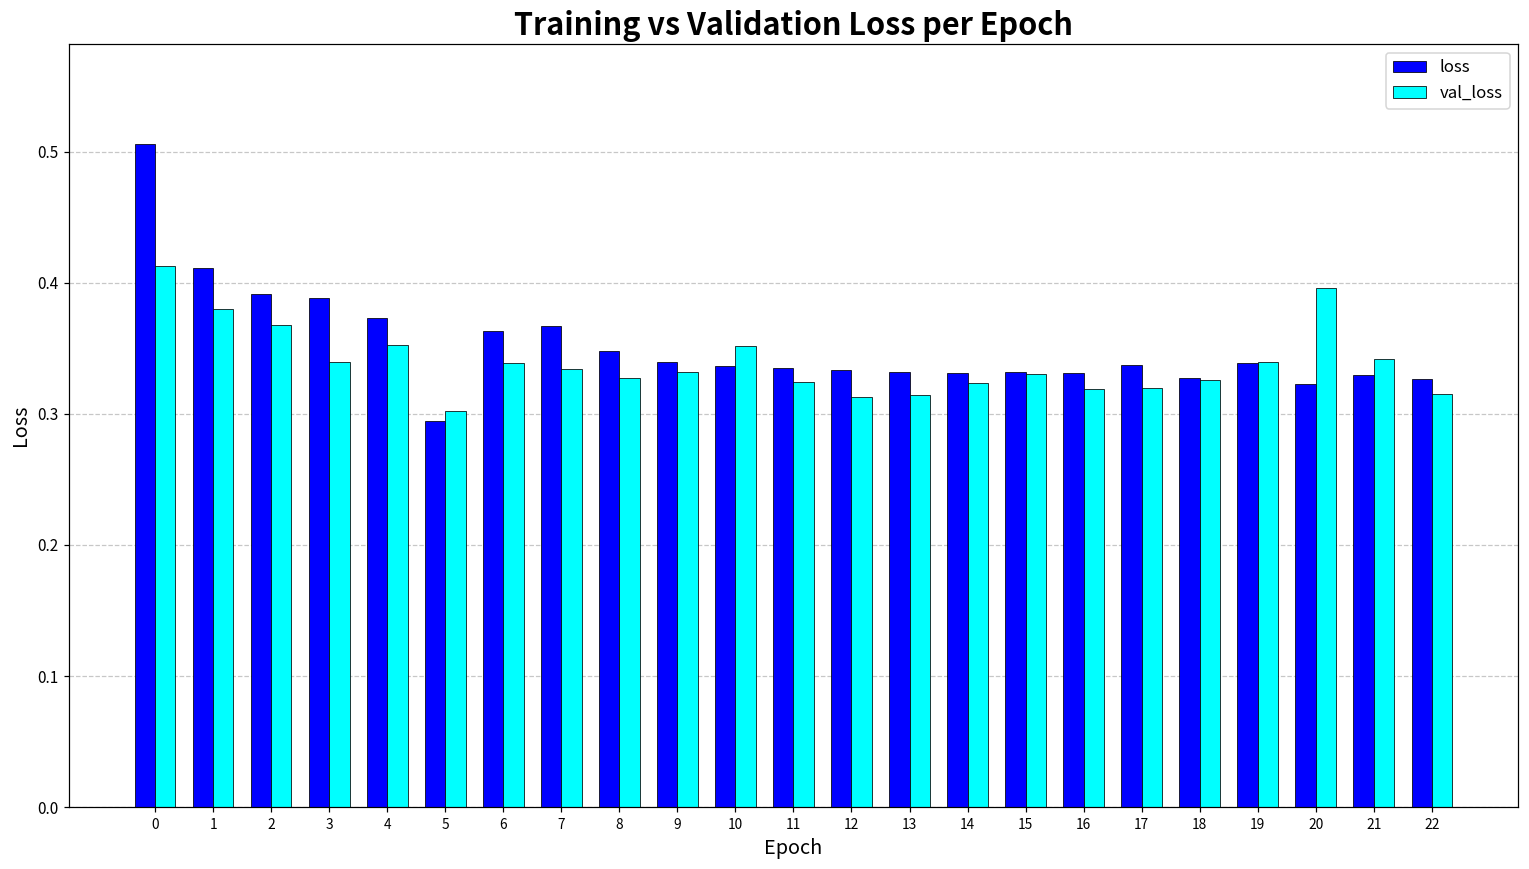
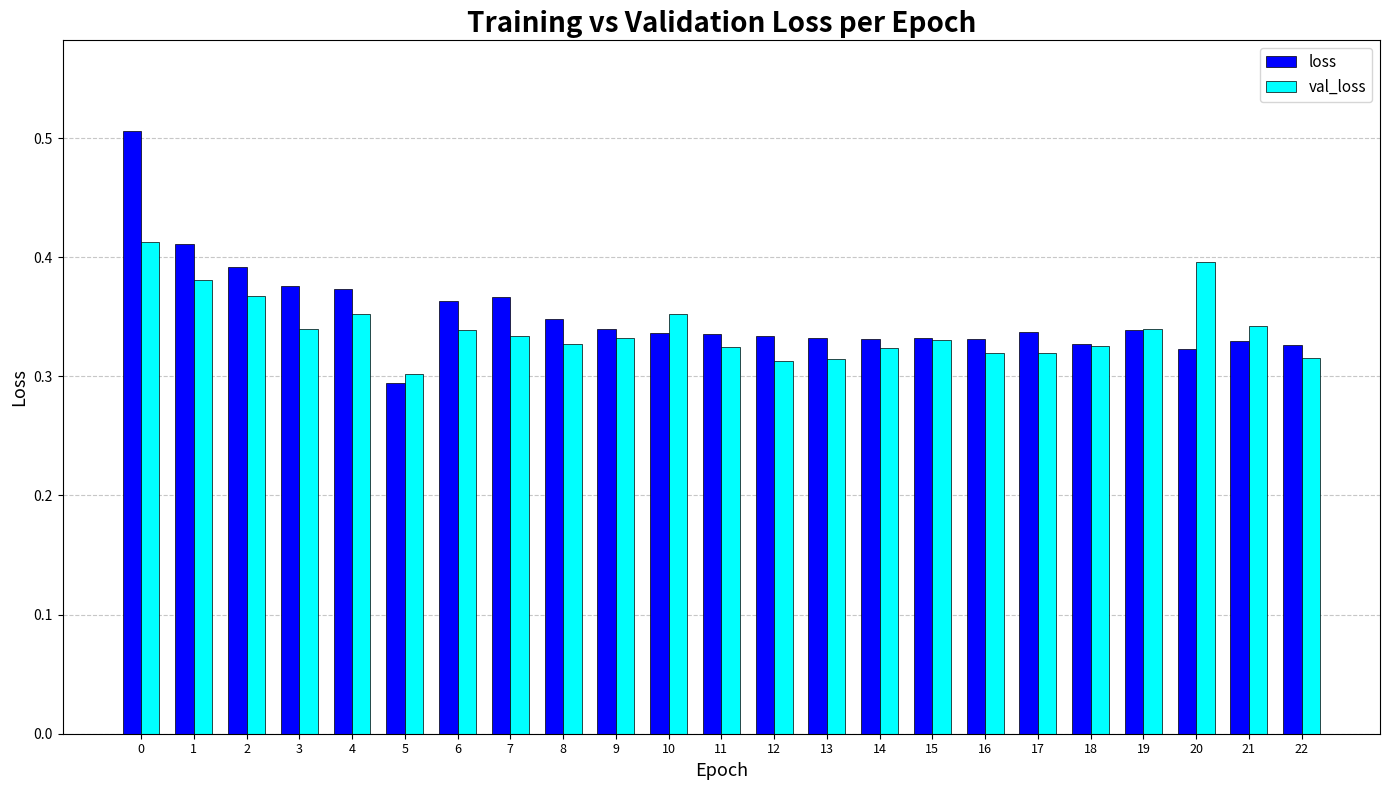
  {
    "loss": {
      "0": 0.506,
      "1": 0.411,
      "2": 0.392,
-     "3": 0.389,
+     "3": 0.376,
      "4": 0.373,
      "5": 0.295,
      "6": 0.364,
      "7": 0.367,
      "8": 0.348,
      "9": 0.340,
      "10": 0.337,
      "11": 0.335,
      "12": 0.334,
      "13": 0.332,
      "14": 0.331,
      "15": 0.332,
      "16": 0.332,
      "17": 0.337,
      "18": 0.327,
      "19": 0.339,
      "20": 0.323,
      "21": 0.330,
      "22": 0.327
    },
    "val_loss": {
      "0": 0.413,
      "1": 0.380,
      "2": 0.368,
      "3": 0.340,
      "4": 0.353,
      "5": 0.302,
      "6": 0.339,
      "7": 0.334,
      "8": 0.327,
      "9": 0.332,
      "10": 0.352,
      "11": 0.325,
      "12": 0.313,
      "13": 0.314,
      "14": 0.324,
      "15": 0.331,
      "16": 0.319,
      "17": 0.319,
      "18": 0.326,
      "19": 0.339,
      "20": 0.396,
      "21": 0.342,
      "22": 0.315
    }
  }
